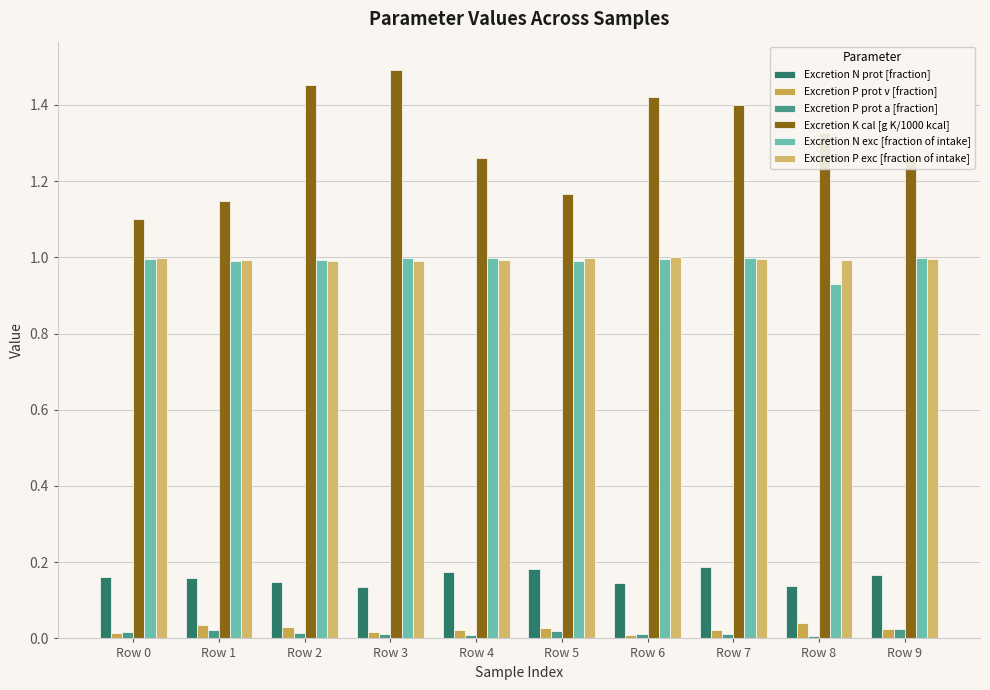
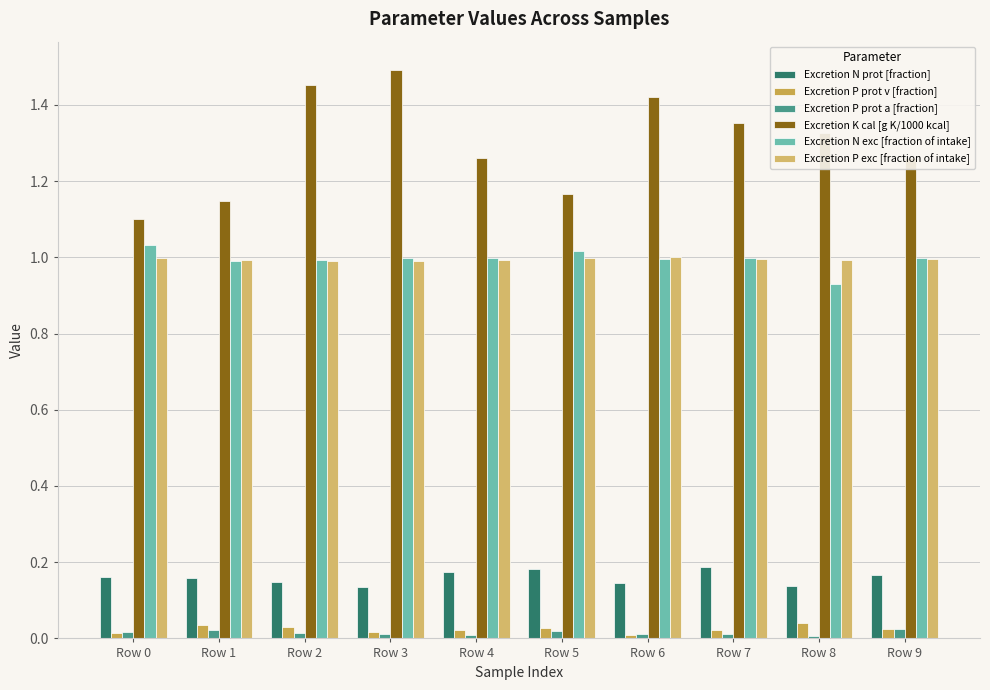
  {
    "Excretion K cal [g K/1000 kcal]": {
      "Row 0": 1.10,
      "Row 1": 1.15,
      "Row 2": 1.45,
      "Row 3": 1.49,
      "Row 4": 1.26,
      "Row 5": 1.16,
      "Row 6": 1.42,
-     "Row 7": 1.40
+     "Row 7": 1.35
    },
    "Excretion N exc [fraction of intake]": {
-     "Row 0": 1.00,
+     "Row 0": 1.03,
      "Row 1": 0.99,
      "Row 2": 0.99,
      "Row 3": 1.00,
      "Row 4": 1.00,
-     "Row 5": 0.99,
+     "Row 5": 1.02,
      "Row 6": 0.99,
      "Row 7": 1.00,
      "Row 8": 0.93,
      "Row 9": 1.00
    }
  }
